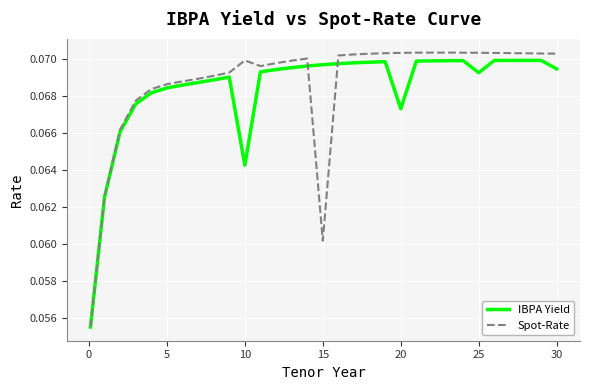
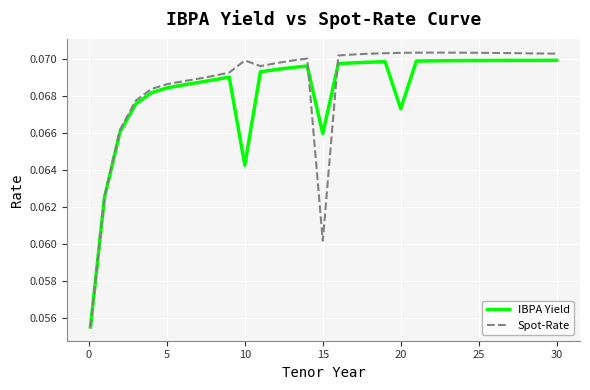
  {
    "IBPA Yield": {
      "5": 0.0684,
      "10": 0.0643,
-     "15": 0.0697,
+     "15": 0.0660,
      "20": 0.0673,
-     "25": 0.0693,
-     "30": 0.0695
+     "25": 0.0699,
+     "30": 0.0699
    },
    "Spot-Rate": {
      "5": 0.0686,
      "10": 0.0699,
      "15": 0.0602,
      "20": 0.0703,
      "25": 0.0703,
      "30": 0.0703
    }
  }
